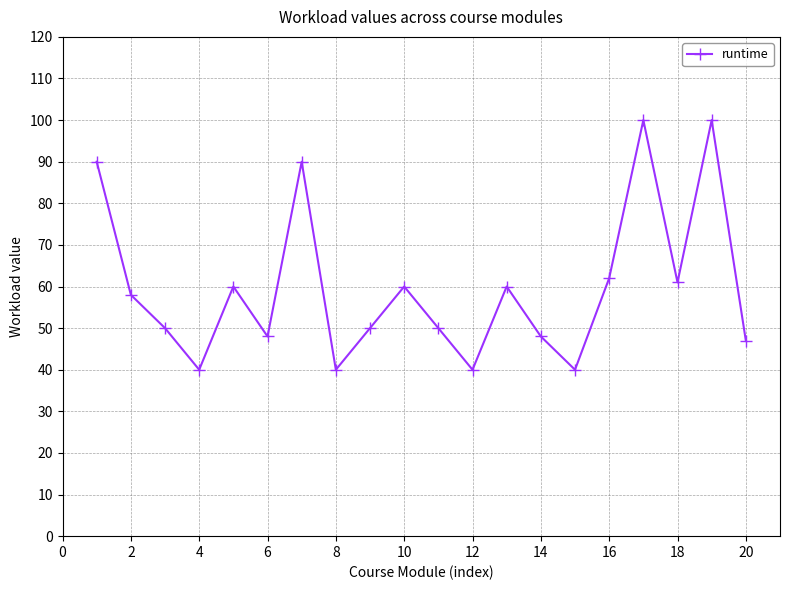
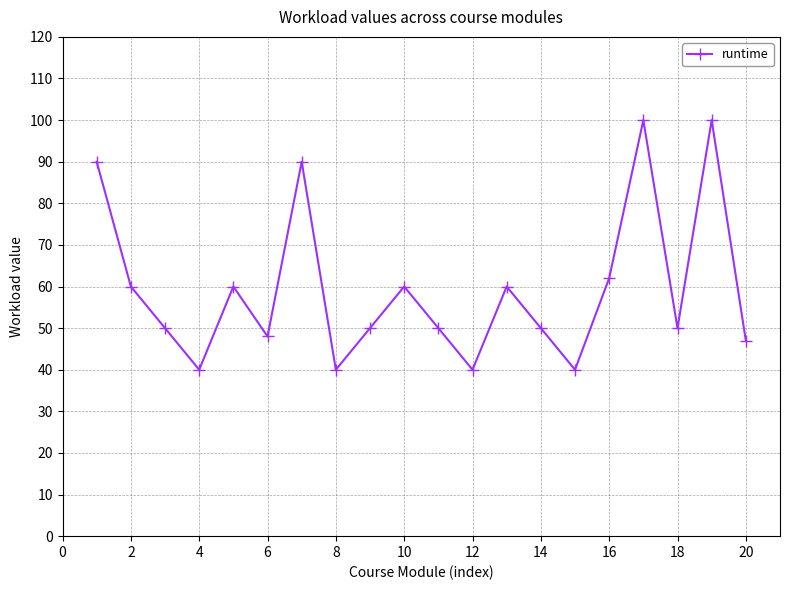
  {
-   "2": 58,
+   "2": 60,
    "4": 40,
    "6": 48,
    "8": 40,
    "10": 60,
    "12": 40,
-   "14": 48,
+   "14": 50,
    "16": 62,
-   "18": 61,
+   "18": 50,
    "20": 47
  }
